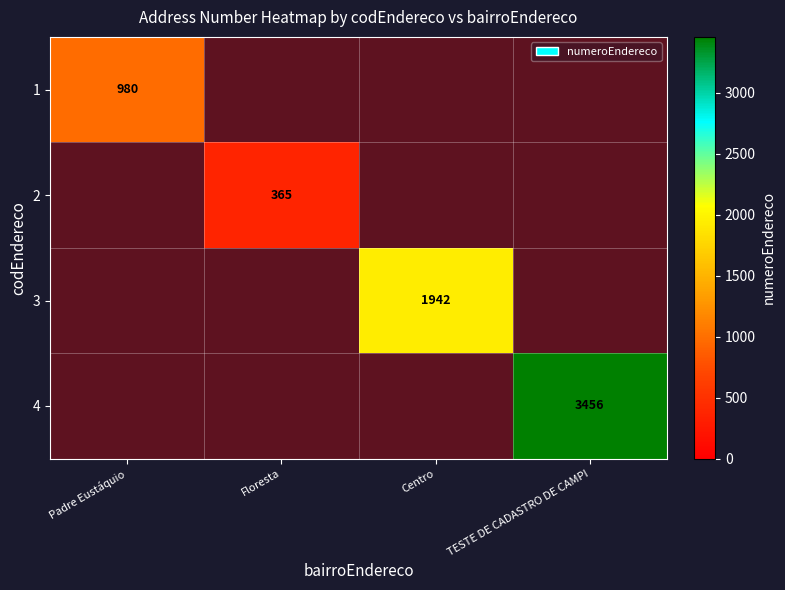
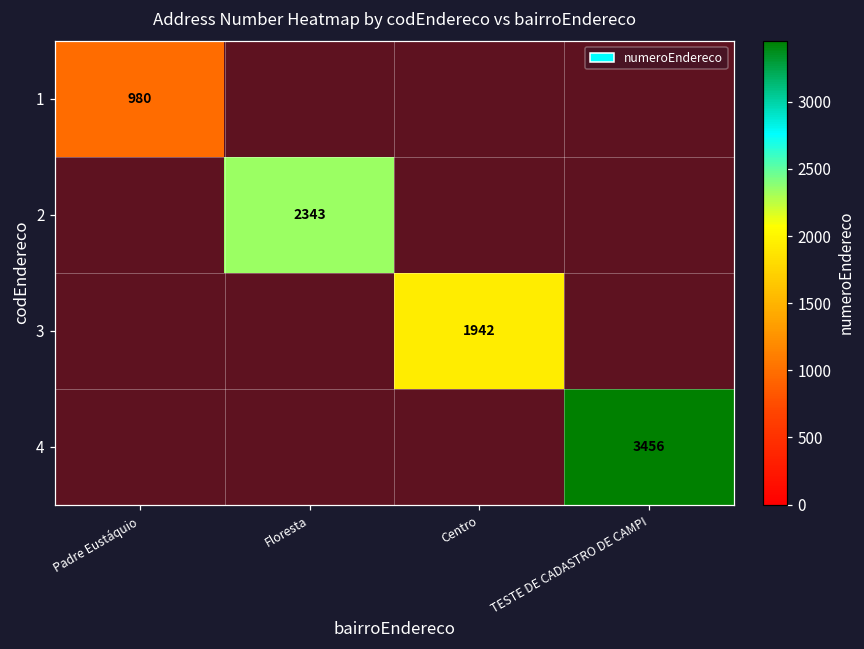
  {
    "1": {
      "Padre Eustáquio": 980
    },
    "2": {
-     "Floresta": 365
+     "Floresta": 2343
    },
    "3": {
      "Centro": 1942
    },
    "4": {
      "TESTE DE CADASTRO DE CAMPI": 3456
    }
  }
